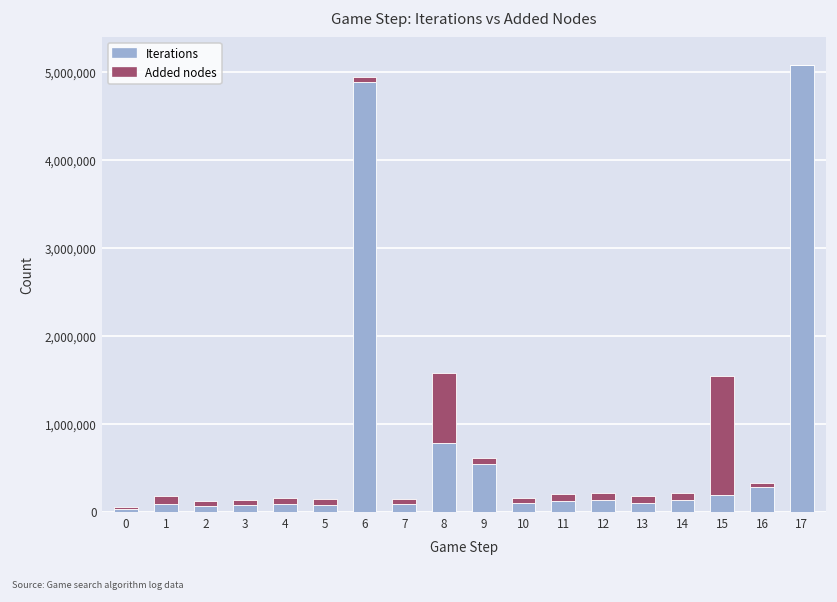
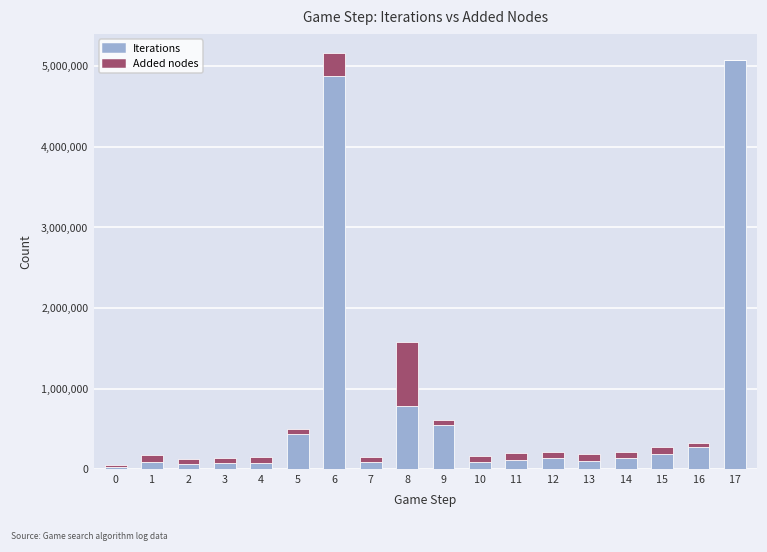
  {
    "Iterations": {
      "1": "100,000",
      "2": "100,000",
      "3": "100,000",
      "4": "100,000",
-     "5": "100,000",
+     "5": "400,000",
      "6": "4,900,000",
      "7": "100,000",
      "8": "800,000",
      "9": "500,000",
      "10": "100,000",
      "11": "100,000",
      "12": "100,000",
      "13": "100,000",
      "14": "100,000",
      "15": "200,000",
      "16": "300,000",
      "17": "5,100,000"
    },
    "Added nodes": {
      "1": "100,000",
      "2": "100,000",
      "3": "100,000",
      "4": "100,000",
      "5": "100,000",
-     "6": "100,000",
+     "6": "300,000",
      "7": "100,000",
      "8": "800,000",
      "9": "100,000",
      "10": "100,000",
      "11": "100,000",
      "12": "100,000",
      "13": "100,000",
      "14": "100,000",
-     "15": "1,400,000",
+     "15": "100,000",
      "16": "0"
    }
  }
